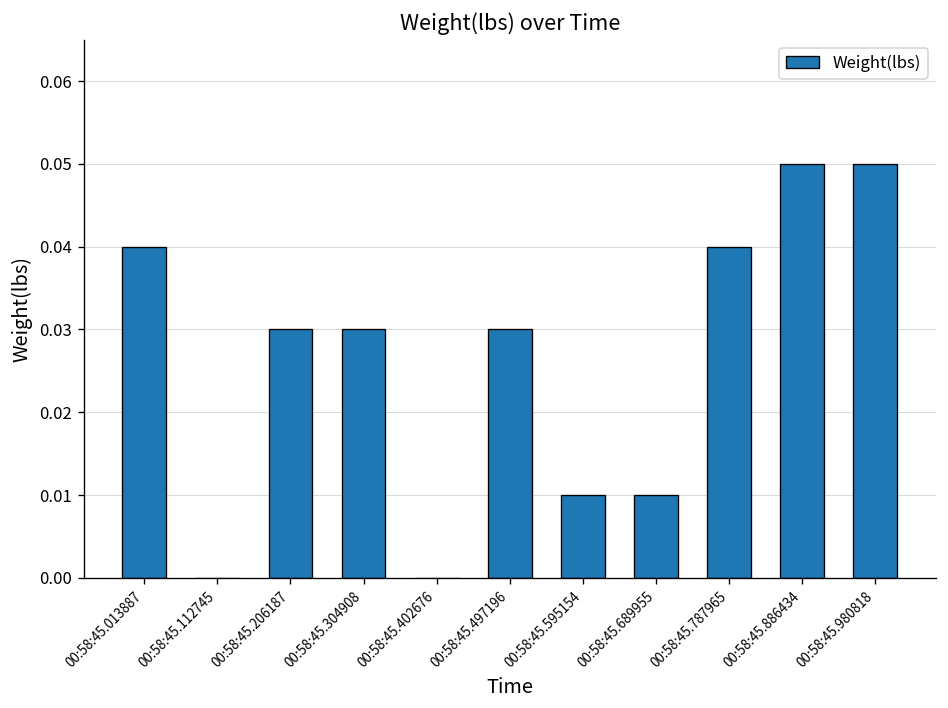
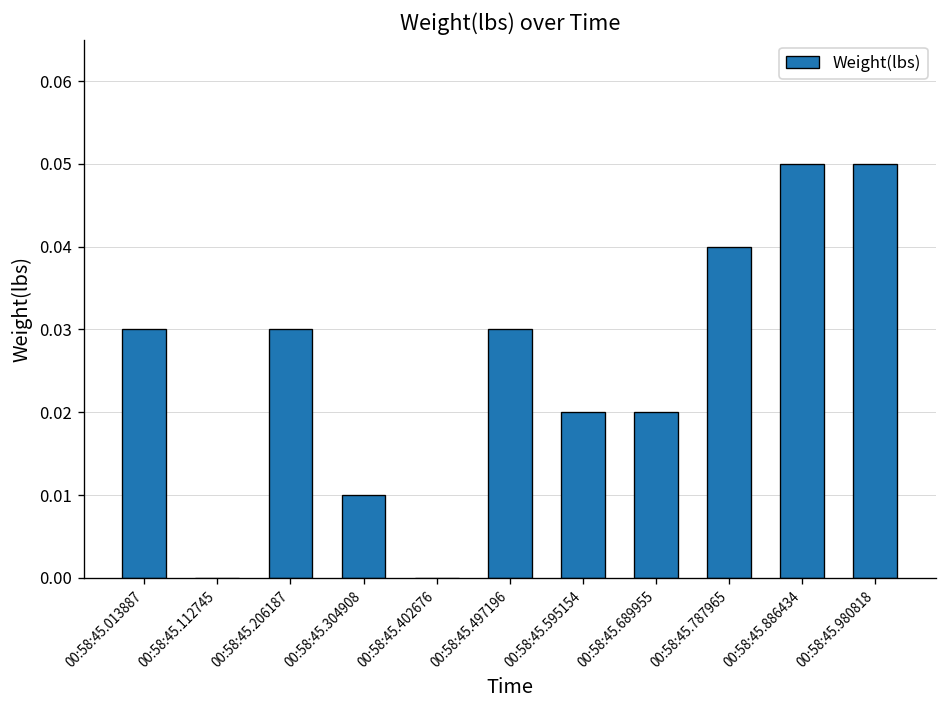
  {
-   "00:58:45.013887": 0.04,
+   "00:58:45.013887": 0.03,
    "00:58:45.112745": 0.00,
    "00:58:45.206187": 0.03,
-   "00:58:45.304908": 0.03,
+   "00:58:45.304908": 0.01,
    "00:58:45.402676": 0.00,
    "00:58:45.497196": 0.03,
-   "00:58:45.595154": 0.01,
-   "00:58:45.689955": 0.01,
+   "00:58:45.595154": 0.02,
+   "00:58:45.689955": 0.02,
    "00:58:45.787965": 0.04,
    "00:58:45.886434": 0.05,
    "00:58:45.980818": 0.05
  }
